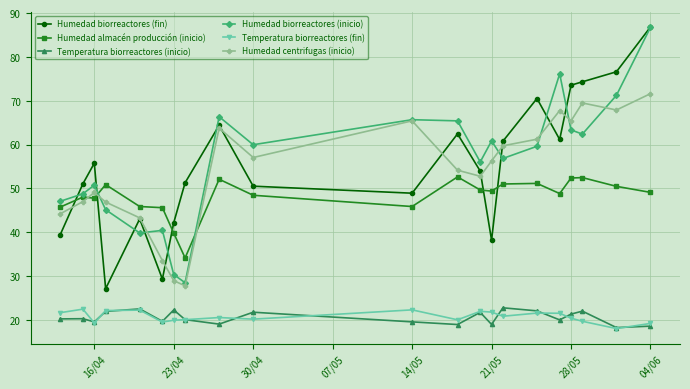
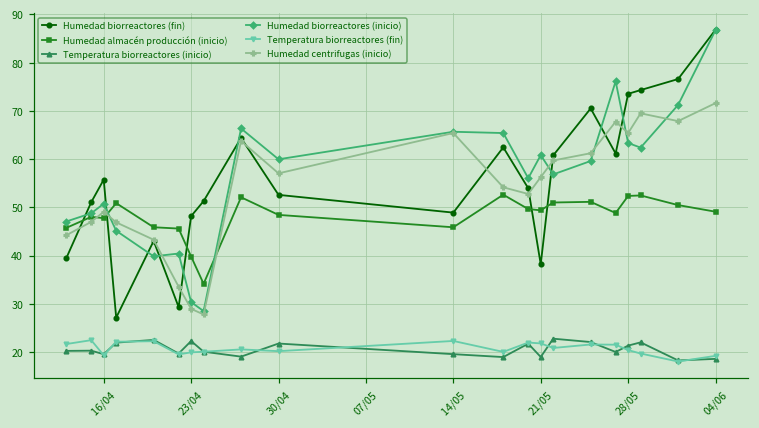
  {
    "Humedad biorreactores (fin)": {
      "16/04": 56,
-     "23/04": 42,
-     "30/04": 51,
+     "23/04": 48,
+     "30/04": 53,
      "14/05": 49,
      "21/05": 38,
      "28/05": 74
    }
  }
